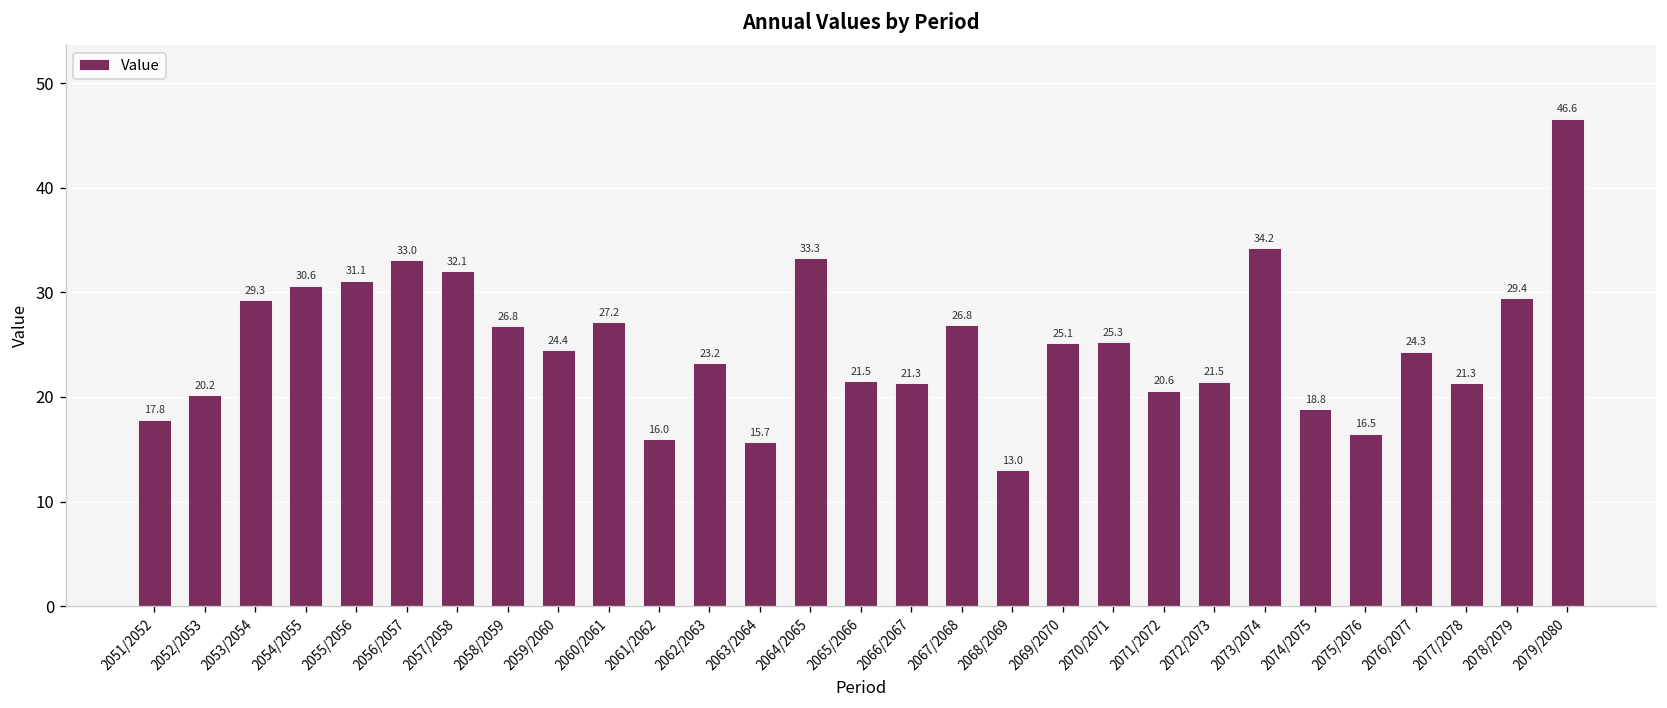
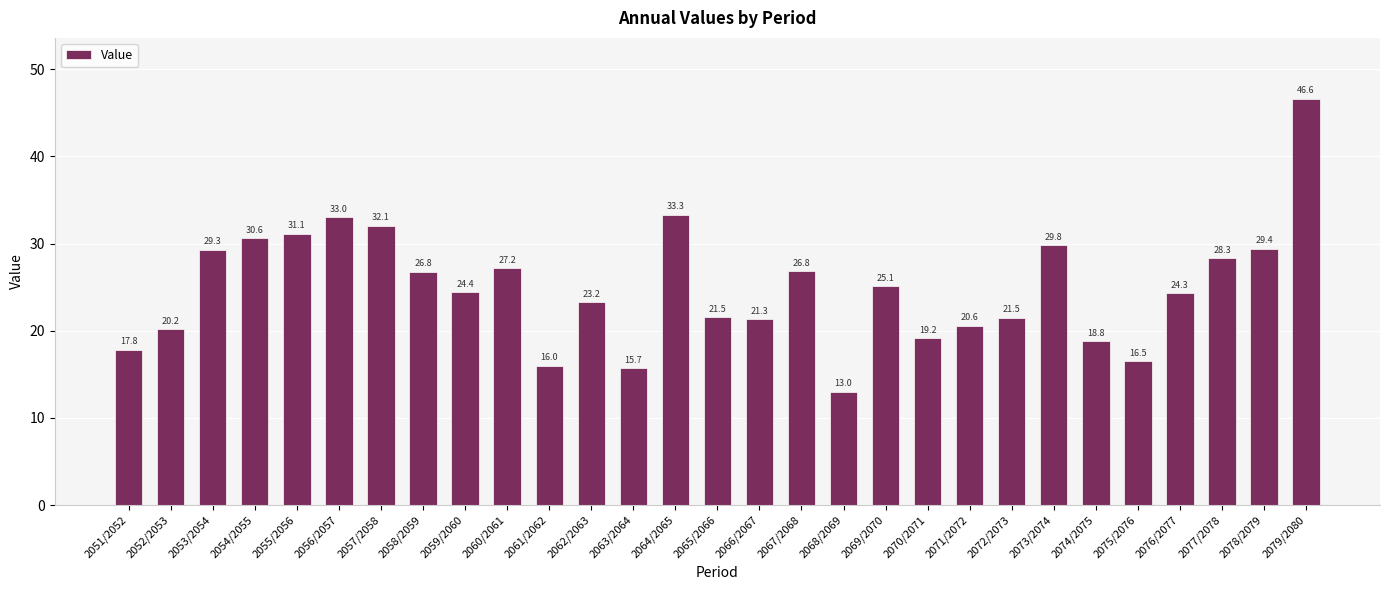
  {
    "2051/2052": 17.8,
    "2052/2053": 20.2,
    "2053/2054": 29.3,
    "2054/2055": 30.6,
    "2055/2056": 31.1,
    "2056/2057": 33.0,
    "2057/2058": 32.1,
    "2058/2059": 26.8,
    "2059/2060": 24.4,
    "2060/2061": 27.2,
    "2061/2062": 16.0,
    "2062/2063": 23.2,
    "2063/2064": 15.7,
    "2064/2065": 33.3,
    "2065/2066": 21.5,
    "2066/2067": 21.3,
    "2067/2068": 26.8,
    "2068/2069": 13.0,
    "2069/2070": 25.1,
-   "2070/2071": 25.3,
+   "2070/2071": 19.2,
    "2071/2072": 20.6,
    "2072/2073": 21.5,
-   "2073/2074": 34.2,
+   "2073/2074": 29.8,
    "2074/2075": 18.8,
    "2075/2076": 16.5,
    "2076/2077": 24.3,
-   "2077/2078": 21.3,
+   "2077/2078": 28.3,
    "2078/2079": 29.4,
    "2079/2080": 46.6
  }
